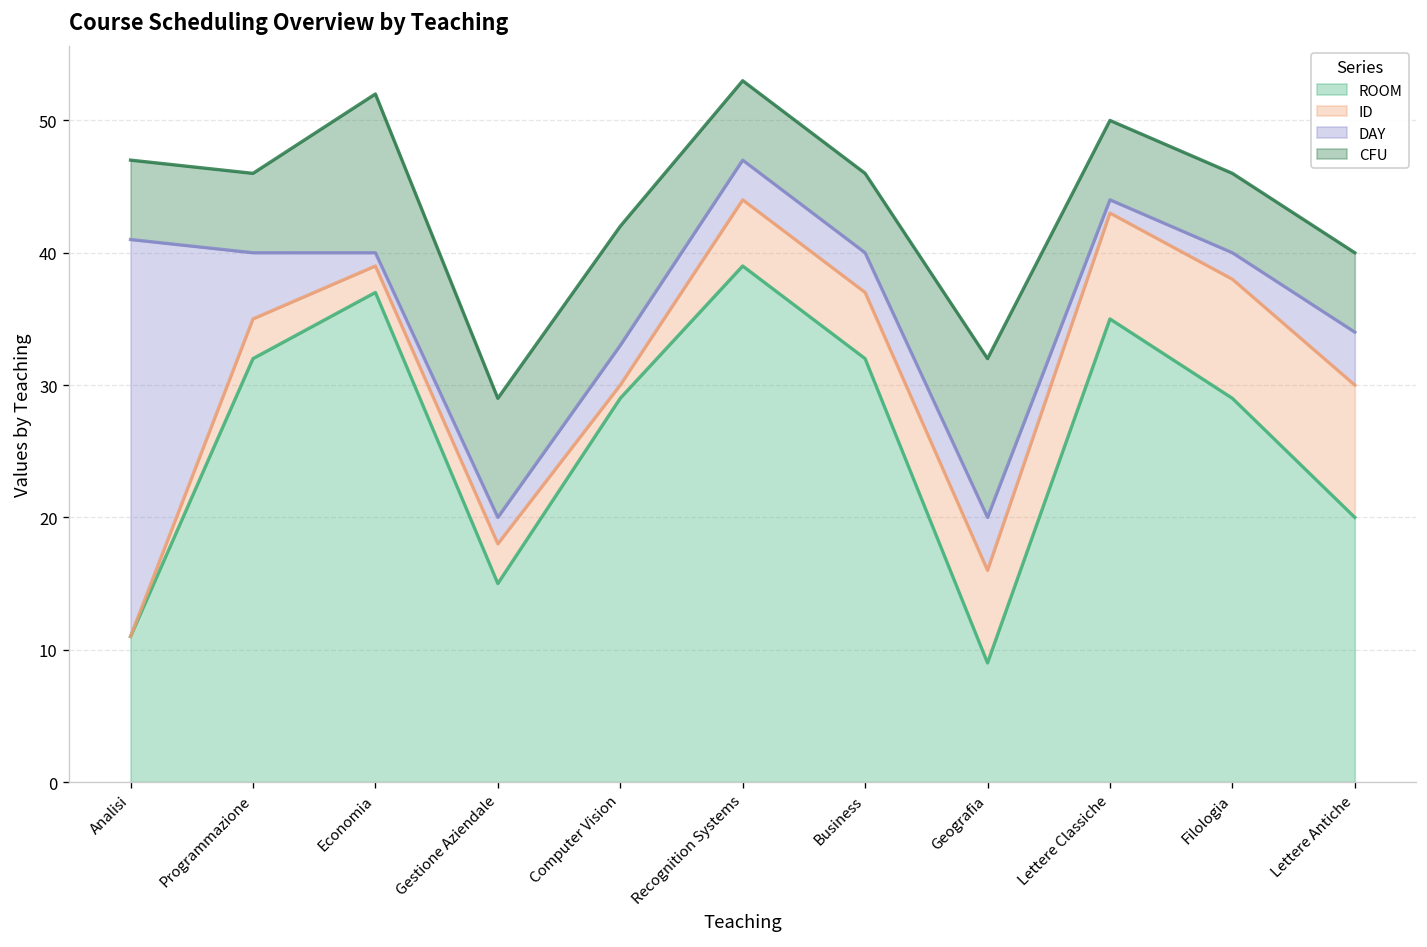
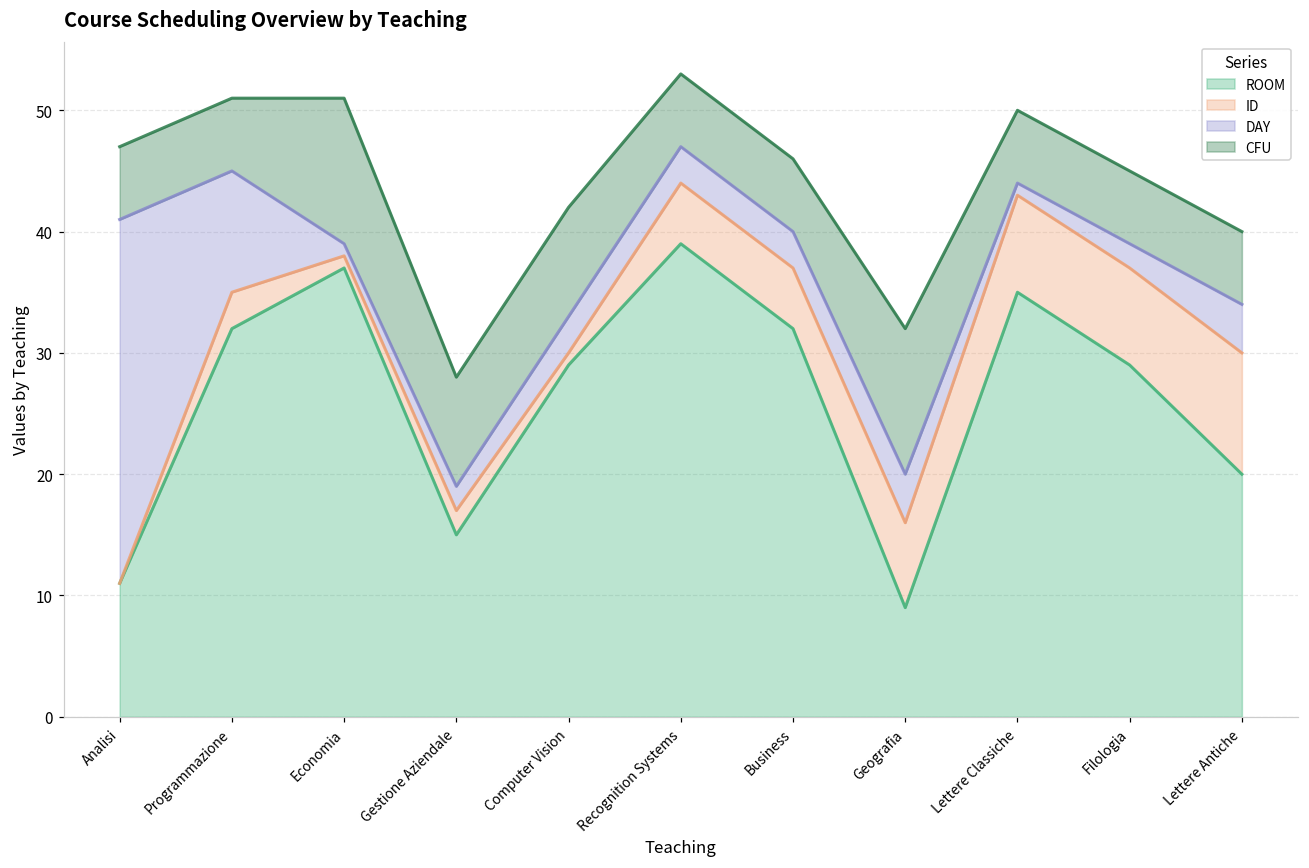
  {
    "ID": {
      "Programmazione": 3,
-     "Economia": 2,
-     "Gestione Aziendale": 3,
+     "Economia": 1,
+     "Gestione Aziendale": 2,
      "Computer Vision": 1,
      "Recognition Systems": 5,
      "Business": 5,
      "Geografia": 7,
      "Lettere Classiche": 8,
-     "Filologia": 9,
+     "Filologia": 8,
      "Lettere Antiche": 10
    },
    "DAY": {
      "Analisi": 30,
-     "Programmazione": 5,
+     "Programmazione": 10,
      "Economia": 1,
      "Gestione Aziendale": 2,
      "Computer Vision": 3,
      "Recognition Systems": 3,
      "Business": 3,
      "Geografia": 4,
      "Lettere Classiche": 1,
      "Filologia": 2,
      "Lettere Antiche": 4
    }
  }
